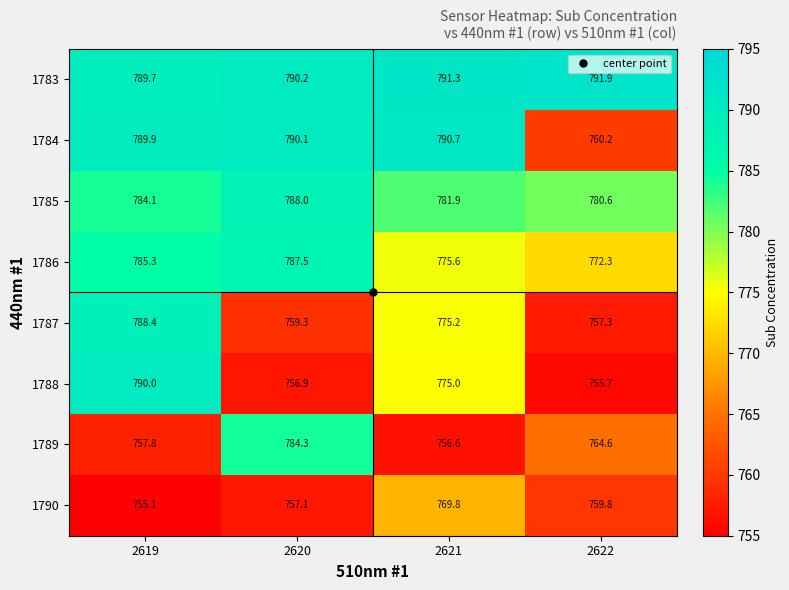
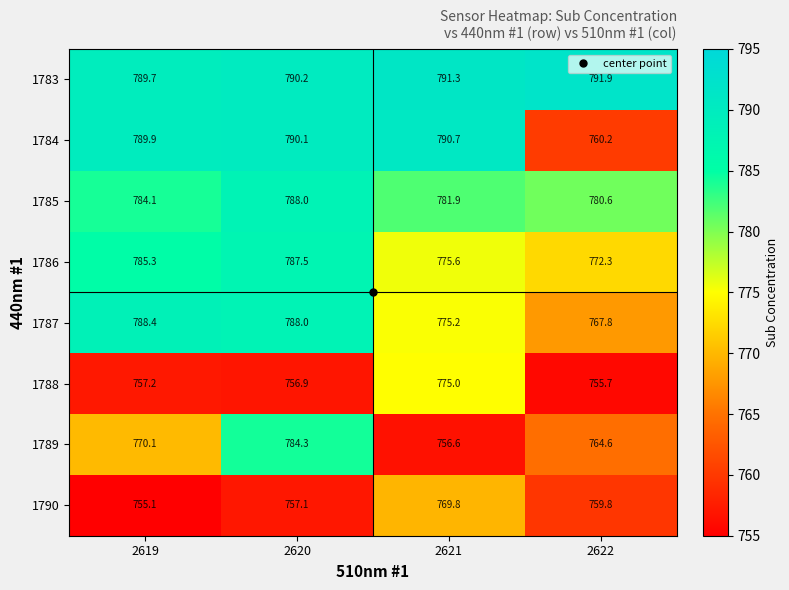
  {
    "1783": {
      "2619": 789.7,
      "2620": 790.2,
      "2621": 791.3,
      "2622": 791.9
    },
    "1784": {
      "2619": 789.9,
      "2620": 790.1,
      "2621": 790.7,
      "2622": 760.2
    },
    "1785": {
      "2619": 784.1,
      "2620": 788.0,
      "2621": 781.9,
      "2622": 780.6
    },
    "1786": {
      "2619": 785.3,
      "2620": 787.5,
      "2621": 775.6,
      "2622": 772.3
    },
    "1787": {
      "2619": 788.4,
-     "2620": 759.3,
+     "2620": 788.0,
      "2621": 775.2,
-     "2622": 757.3
+     "2622": 767.8
    },
    "1788": {
-     "2619": 790.0,
+     "2619": 757.2,
      "2620": 756.9,
      "2621": 775.0,
      "2622": 755.7
    },
    "1789": {
-     "2619": 757.8,
+     "2619": 770.1,
      "2620": 784.3,
      "2621": 756.6,
      "2622": 764.6
    },
    "1790": {
      "2619": 755.1,
      "2620": 757.1,
      "2621": 769.8,
      "2622": 759.8
    }
  }
